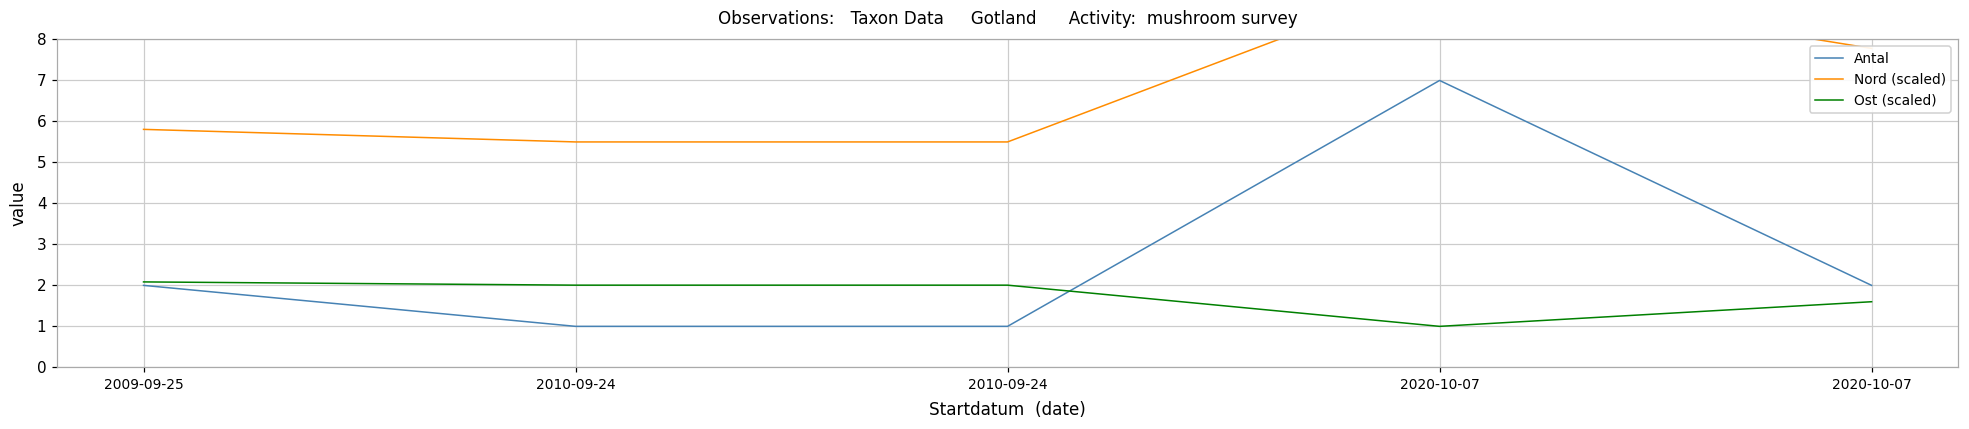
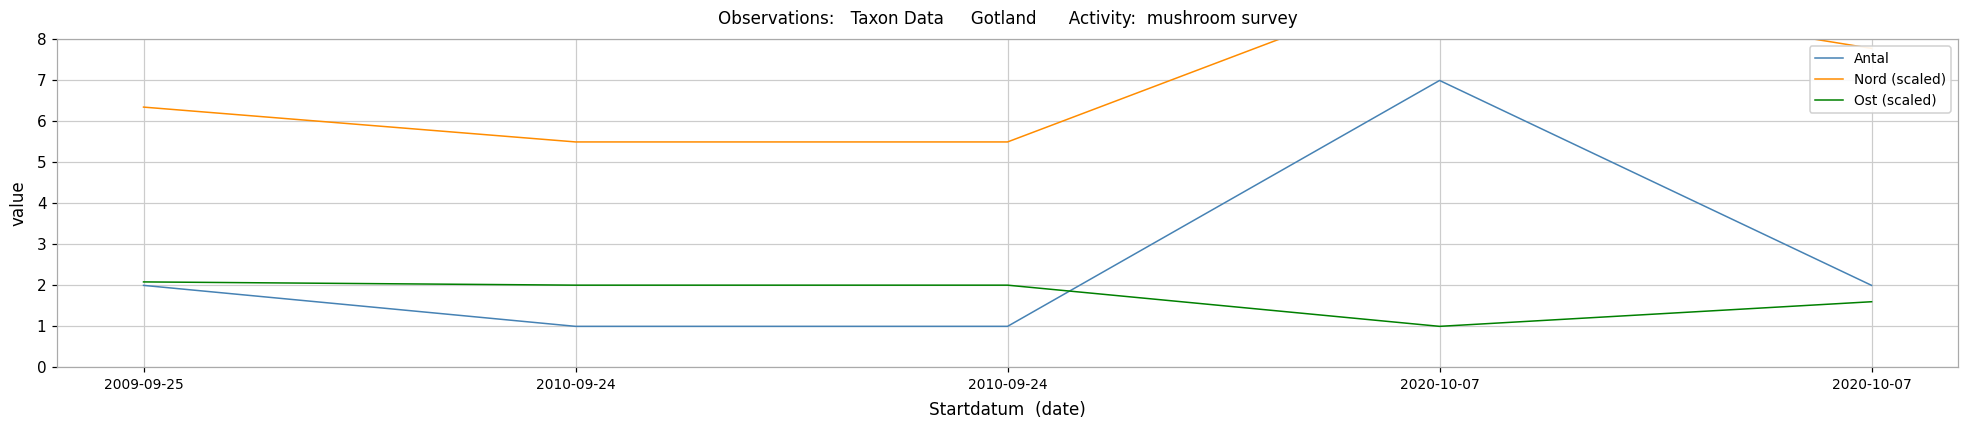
  {
    "Antal": {
      "2009-09-25": 2.0
    },
    "Nord (scaled)": {
-     "2009-09-25": 5.8
+     "2009-09-25": 6.4
    },
    "Ost (scaled)": {
      "2009-09-25": 2.1
    }
  }
